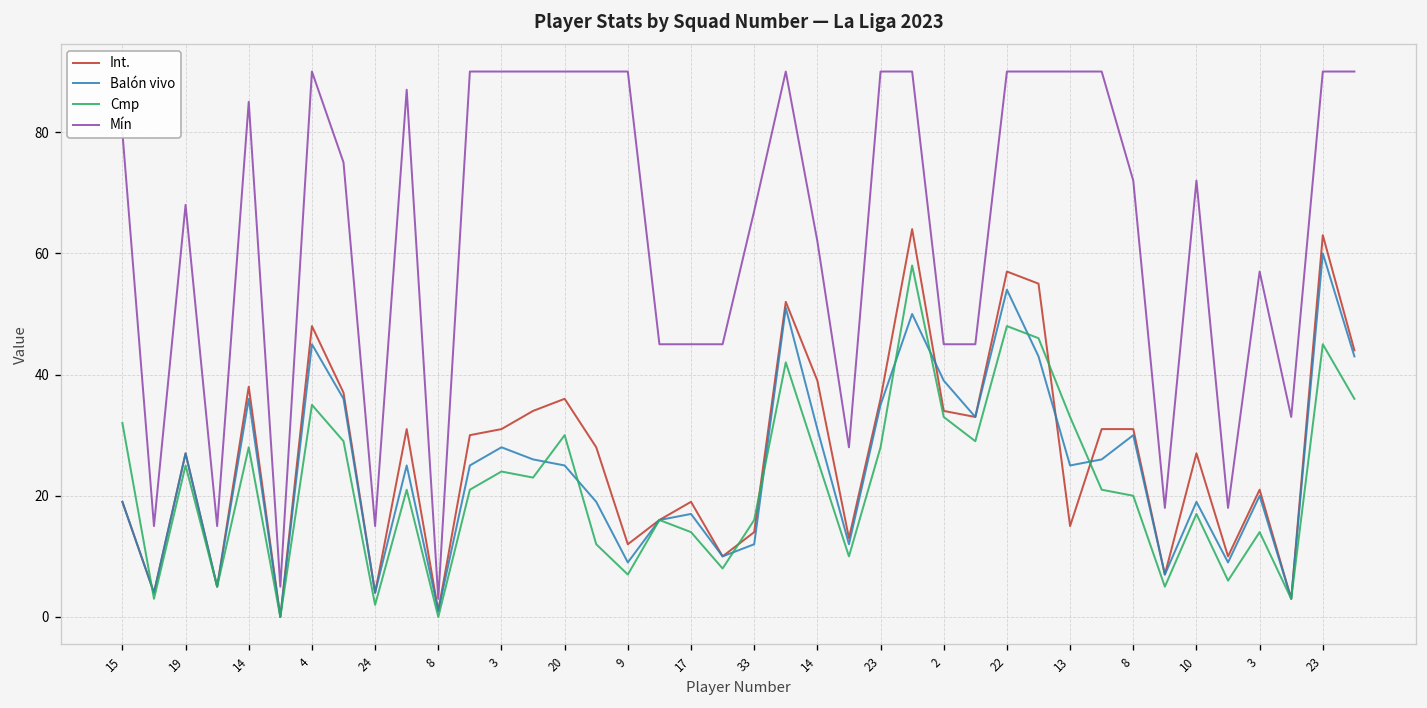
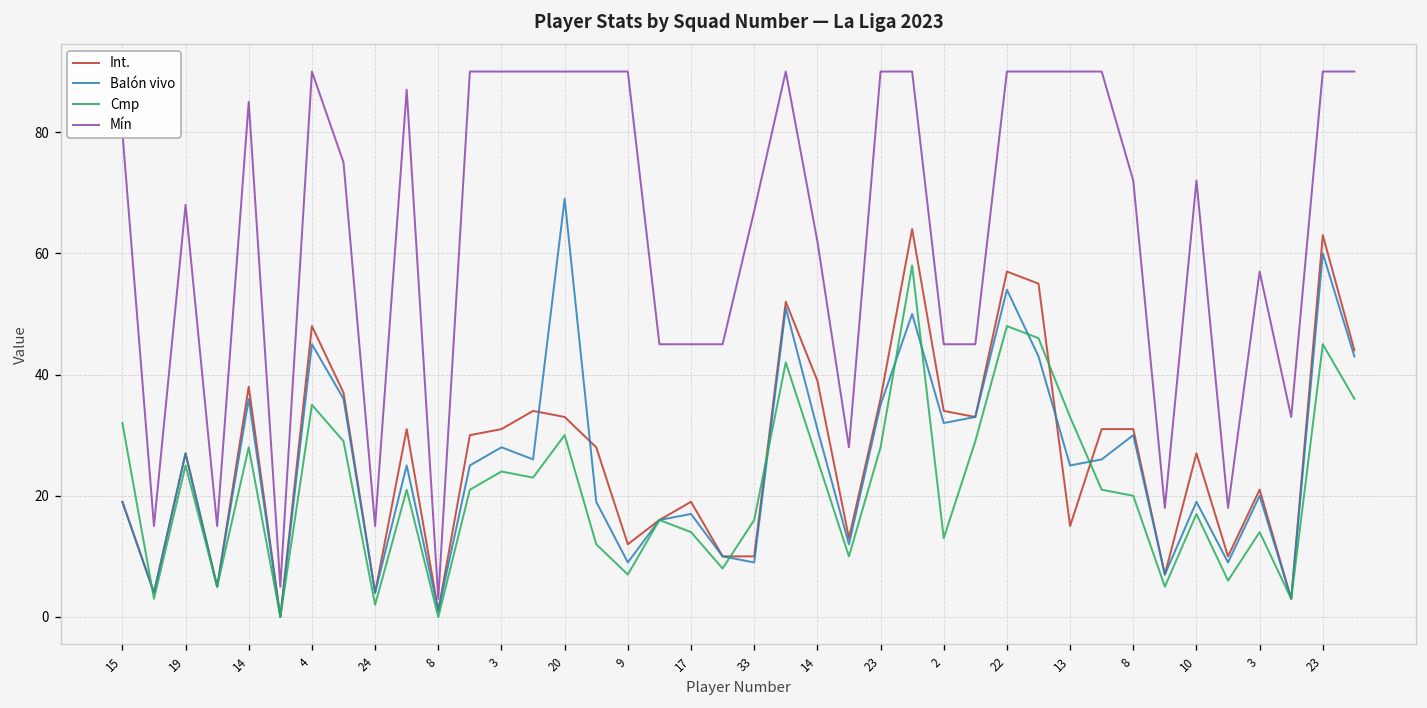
  {
    "Int.": {
-     "20": 36,
-     "33": 14,
+     "20": 33,
+     "33": 10,
      "2": 34,
      "13": 15
    },
    "Balón vivo": {
-     "20": 25,
-     "33": 12,
-     "2": 39,
+     "20": 69,
+     "33": 9,
+     "2": 32,
      "13": 25
    },
    "Cmp": {
      "15": 32,
      "19": 25,
      "20": 30,
      "33": 16,
-     "2": 33,
+     "2": 13,
      "13": 33
    },
    "Mín": {
      "15": 80,
      "19": 68,
      "20": 90,
      "33": 67,
      "2": 45,
      "13": 90
    }
  }
